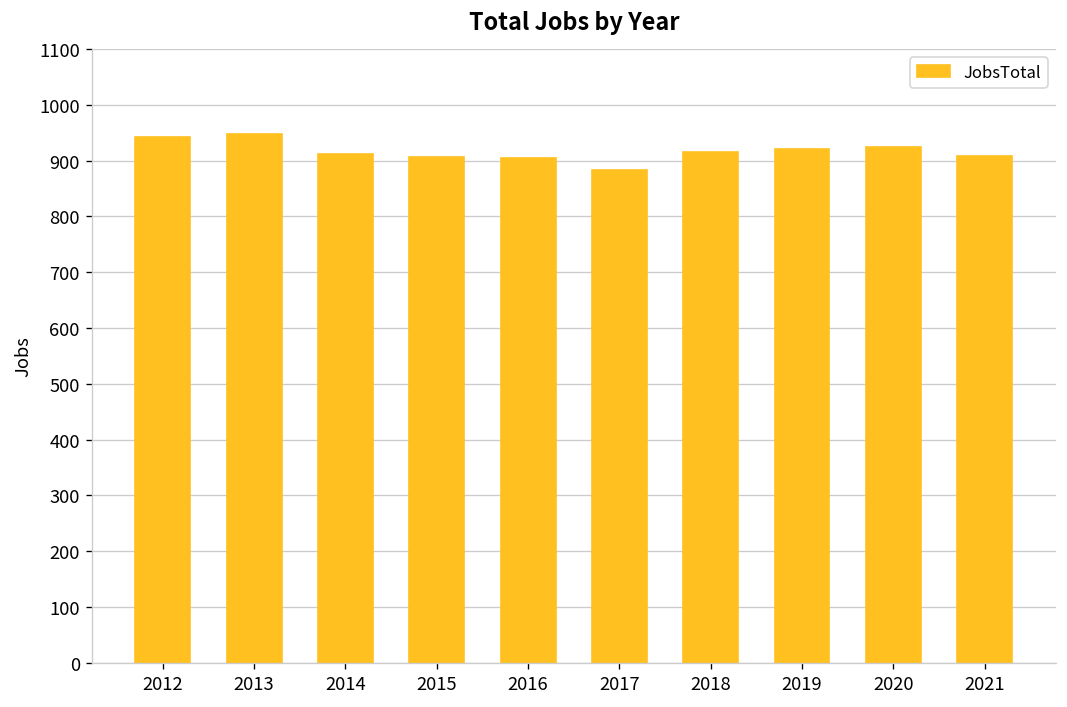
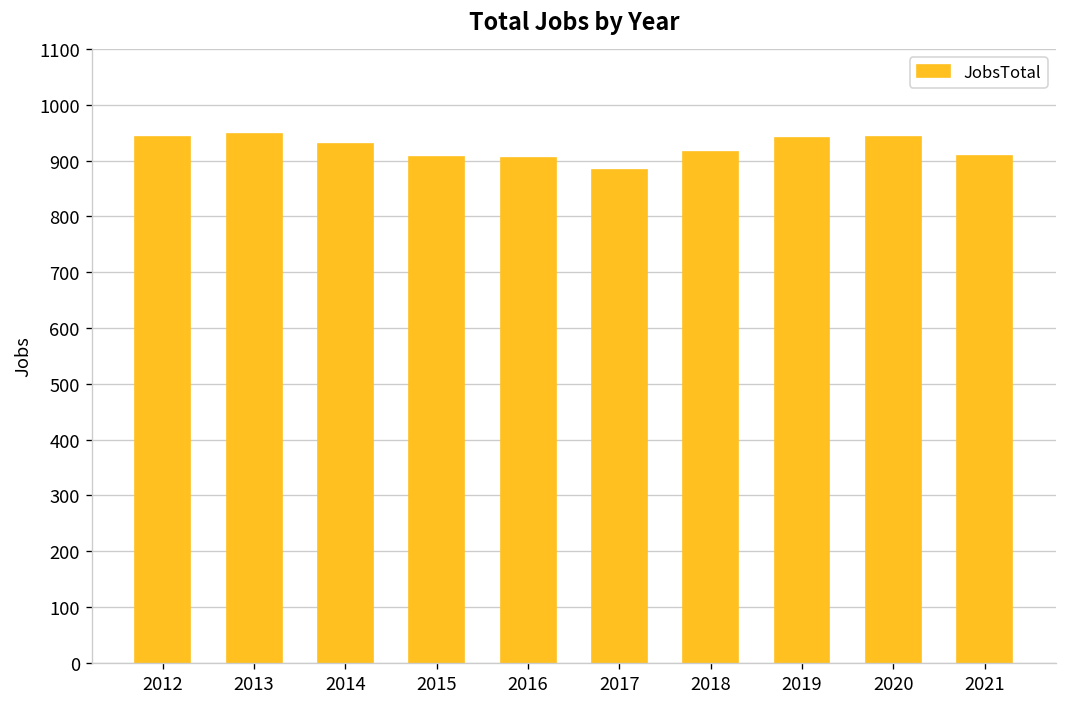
  {
    "2012": 940,
    "2013": 950,
-   "2014": 910,
+   "2014": 930,
    "2015": 910,
    "2016": 900,
    "2017": 880,
    "2018": 920,
-   "2019": 920,
-   "2020": 930,
+   "2019": 940,
+   "2020": 940,
    "2021": 910
  }
